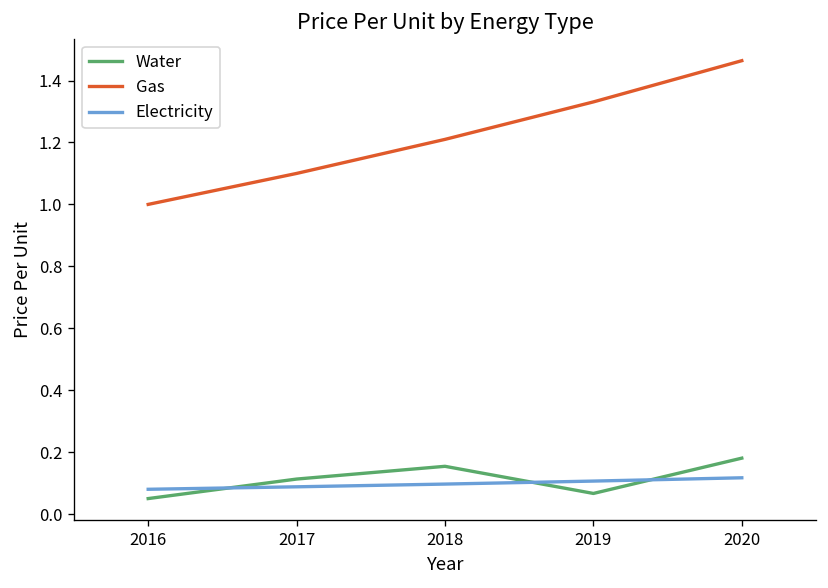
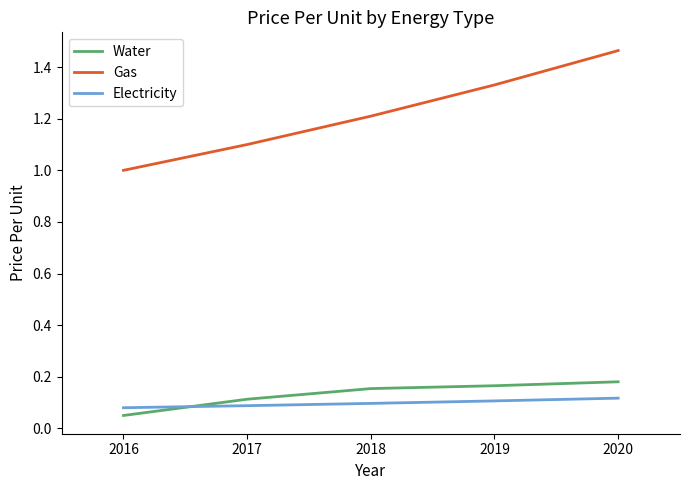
  {
    "Water": {
      "2016": 0.05,
      "2017": 0.11,
      "2018": 0.15,
-     "2019": 0.07,
+     "2019": 0.17,
      "2020": 0.18
    },
    "Gas": {
      "2016": 1.00,
      "2017": 1.10,
      "2018": 1.21,
      "2019": 1.33,
      "2020": 1.46
    },
    "Electricity": {
      "2016": 0.08,
      "2017": 0.09,
      "2018": 0.10,
      "2019": 0.11,
      "2020": 0.12
    }
  }
